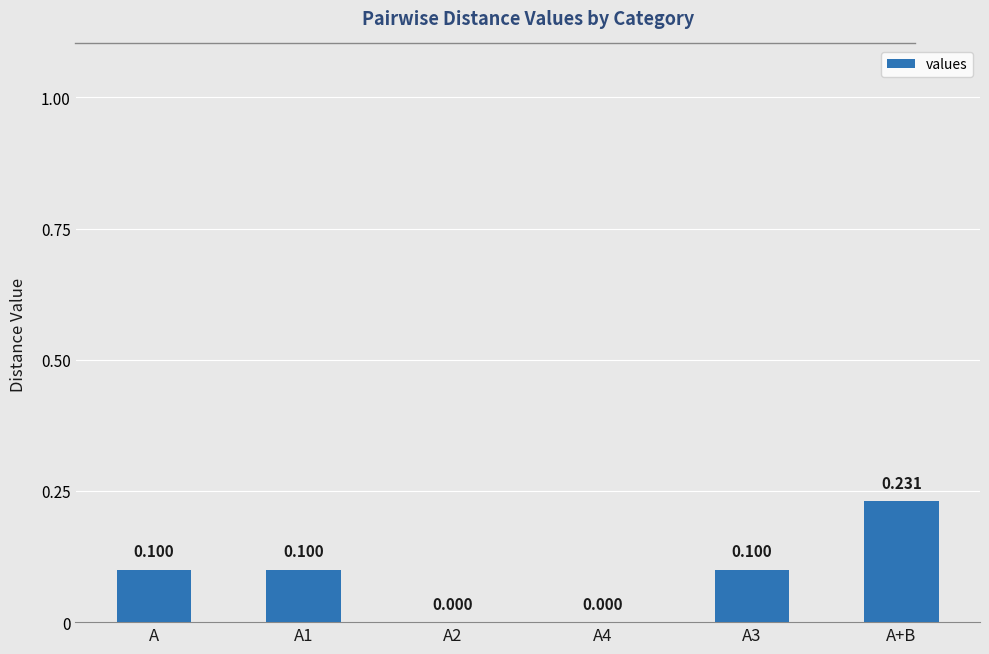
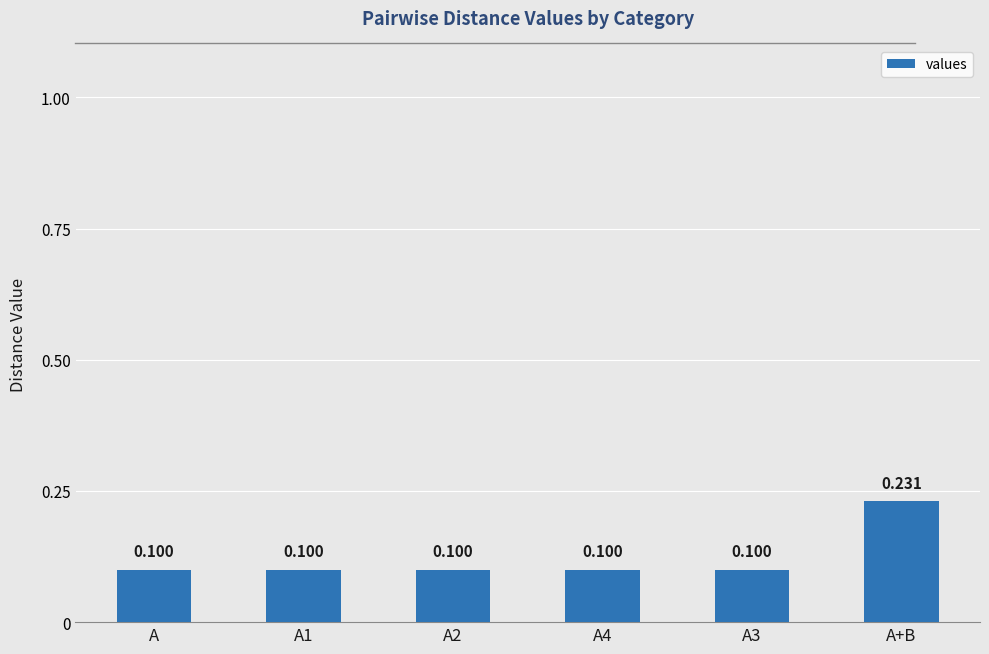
  {
    "A": 0.100,
    "A1": 0.100,
-   "A2": 0.000,
-   "A4": 0.000,
+   "A2": 0.100,
+   "A4": 0.100,
    "A3": 0.100,
    "A+B": 0.231
  }
